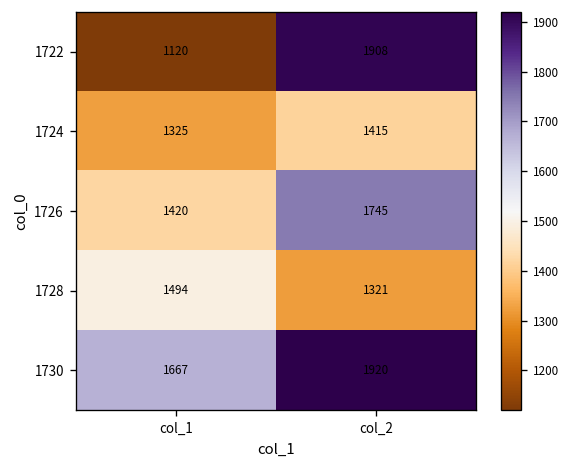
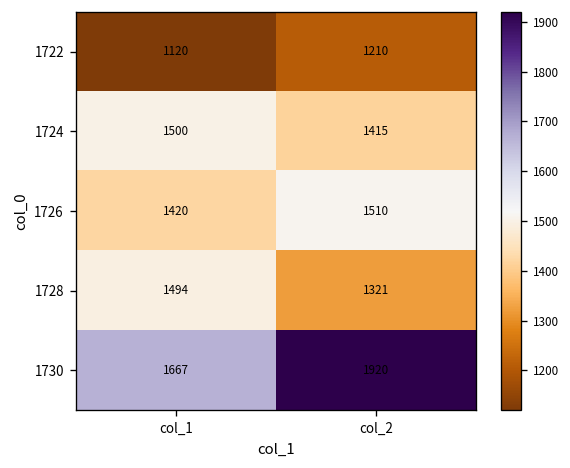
  {
    "1722": {
      "col_1": 1120,
-     "col_2": 1908
+     "col_2": 1210
    },
    "1724": {
-     "col_1": 1325,
+     "col_1": 1500,
      "col_2": 1415
    },
    "1726": {
      "col_1": 1420,
-     "col_2": 1745
+     "col_2": 1510
    },
    "1728": {
      "col_1": 1494,
      "col_2": 1321
    },
    "1730": {
      "col_1": 1667,
      "col_2": 1920
    }
  }
